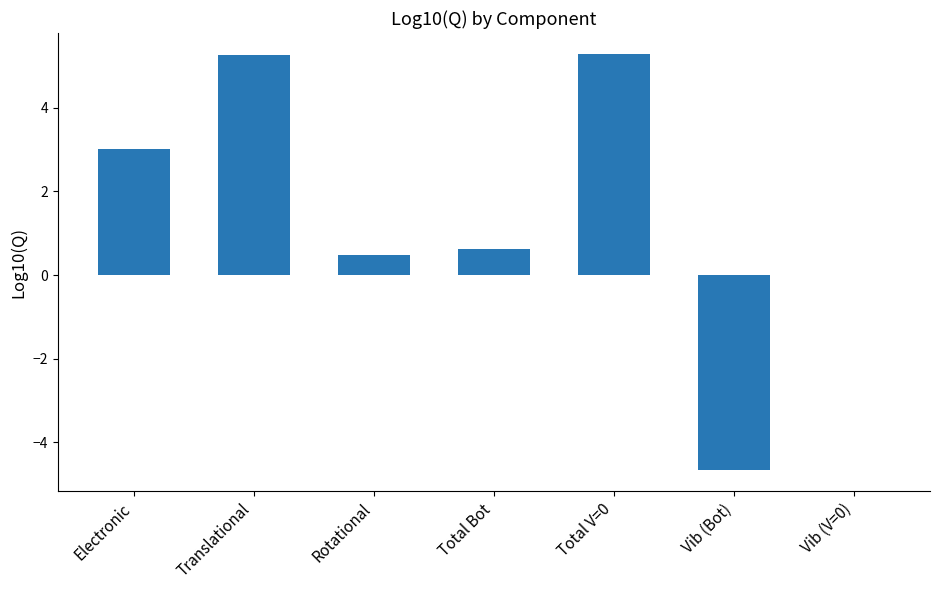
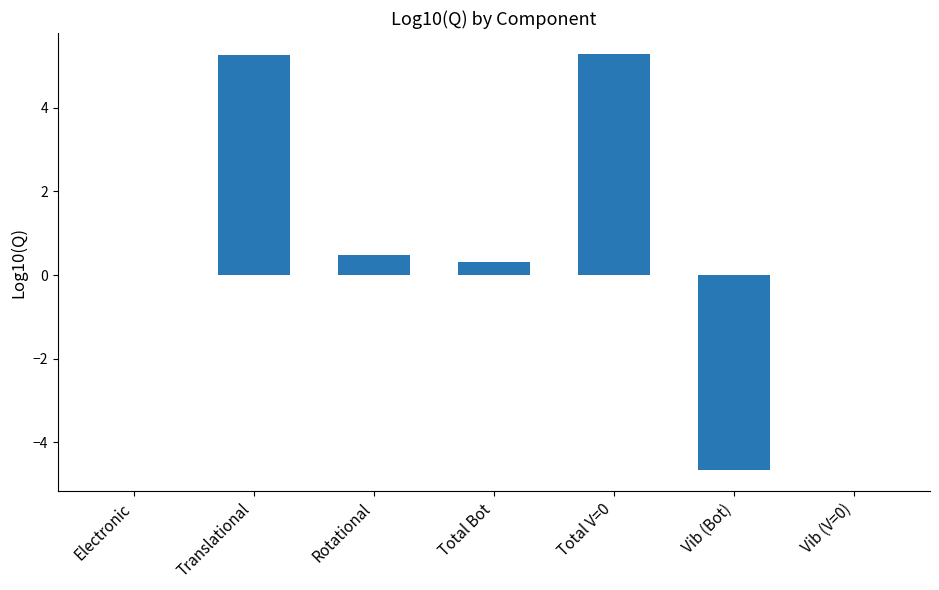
  {
-   "Electronic": 3,
+   "Electronic": 0,
    "Translational": 5.2,
    "Rotational": 0.5,
-   "Total Bot": 0.6,
+   "Total Bot": 0.3,
    "Total V=0": 5.3,
    "Vib (Bot)": -4.7,
    "Vib (V=0)": 0.0
  }
